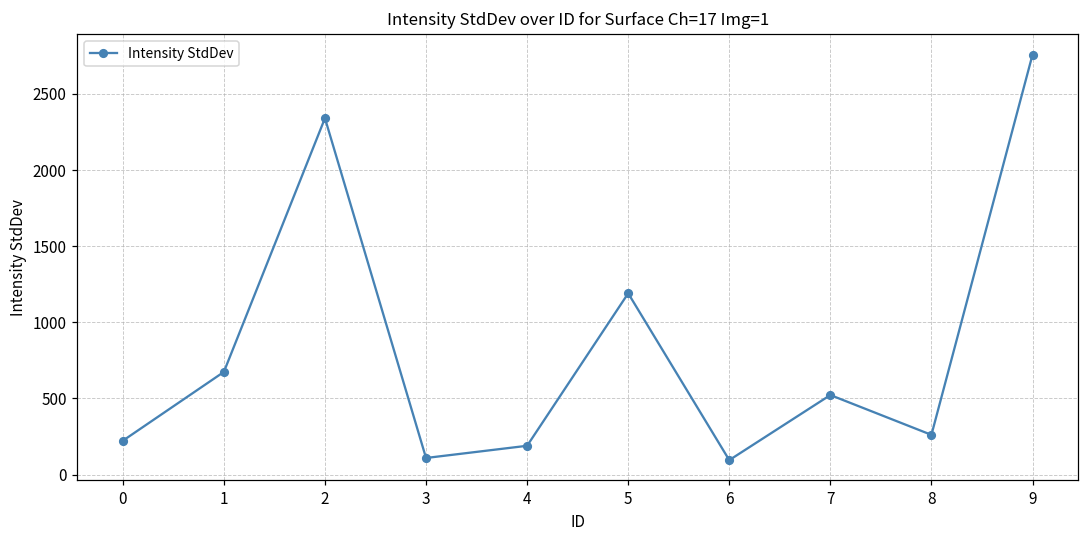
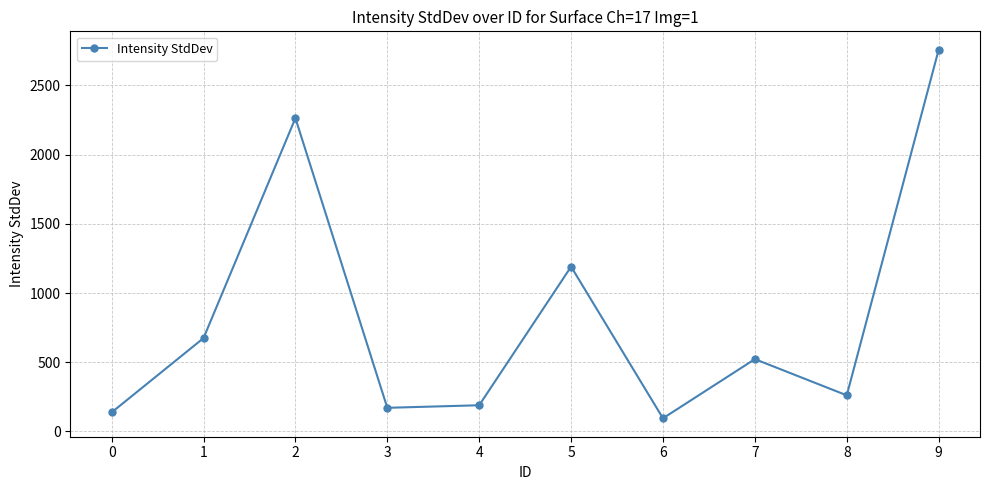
  {
-   "0": 220,
+   "0": 140,
    "1": 670,
-   "2": 2340,
-   "3": 110,
+   "2": 2260,
+   "3": 170,
    "4": 190,
    "5": 1190,
    "6": 100,
    "7": 520,
    "8": 260,
    "9": 2760
  }
